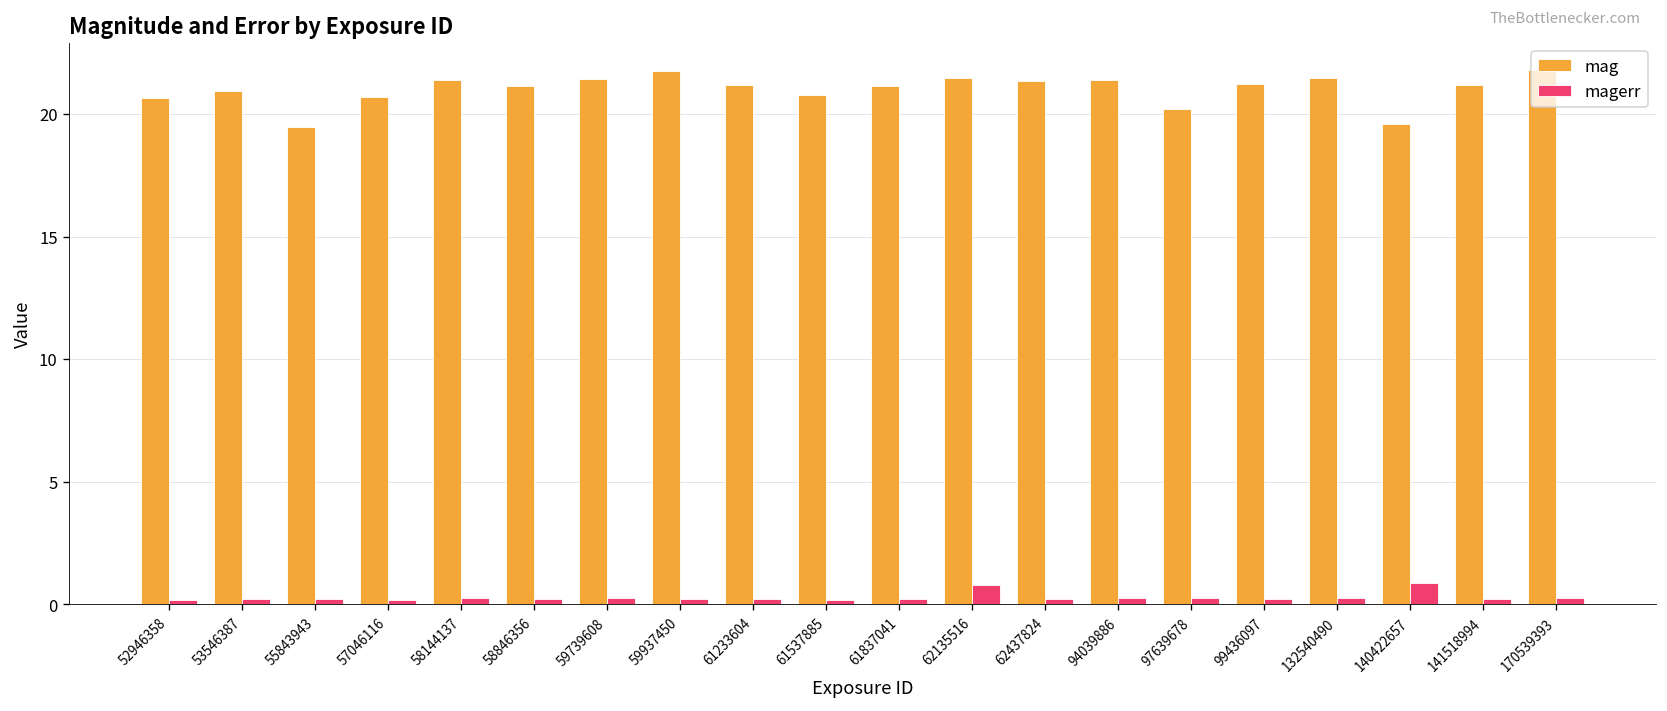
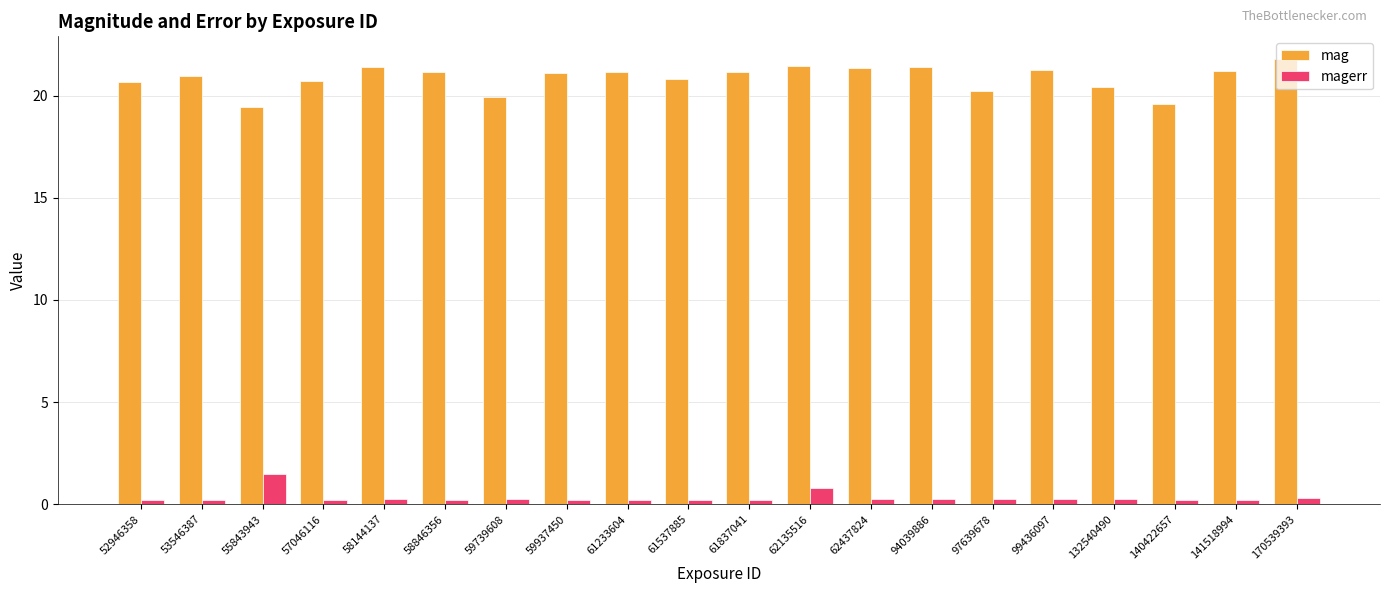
  {
    "mag": {
      "52946358": 20.7,
      "53546387": 21.0,
      "55843943": 19.5,
      "57046116": 20.7,
      "58144137": 21.4,
      "58846356": 21.2,
-     "59739608": 21.4,
-     "59937450": 21.8,
+     "59739608": 19.9,
+     "59937450": 21.1,
      "61233604": 21.2,
      "61537885": 20.8,
      "61837041": 21.2,
      "62135516": 21.5,
      "62437824": 21.3,
      "94039886": 21.4,
      "97639678": 20.2,
      "99436097": 21.2,
-     "132540490": 21.5,
+     "132540490": 20.4,
      "140422657": 19.6,
      "141518994": 21.2
    },
    "magerr": {
      "52946358": 0.2,
      "53546387": 0.2,
-     "55843943": 0.2,
+     "55843943": 1.5,
      "57046116": 0.2,
      "58144137": 0.2,
      "58846356": 0.2,
      "59739608": 0.3,
      "59937450": 0.2,
      "61233604": 0.2,
      "61537885": 0.2,
      "61837041": 0.2,
      "62135516": 0.8,
      "62437824": 0.2,
      "94039886": 0.2,
      "97639678": 0.3,
      "99436097": 0.2,
      "132540490": 0.3,
-     "140422657": 0.9,
+     "140422657": 0.2,
      "141518994": 0.2,
      "170539393": 0.3
    }
  }
